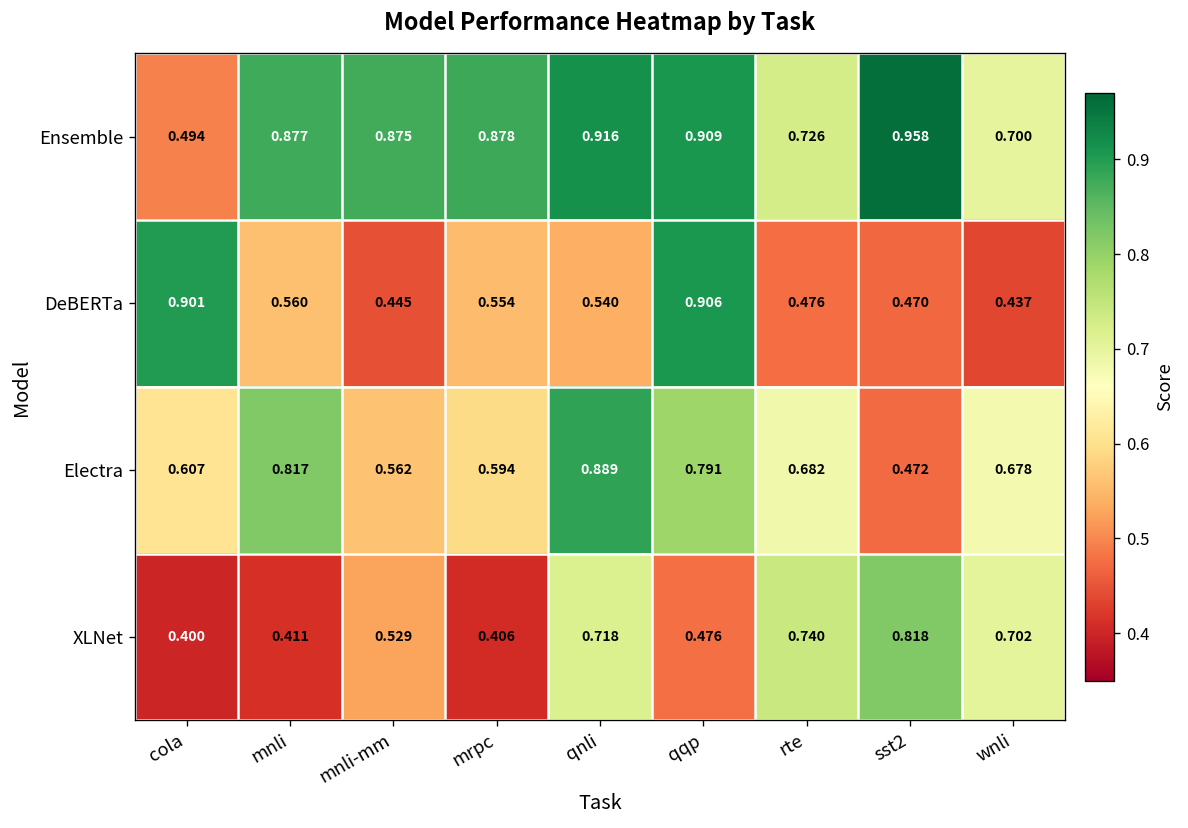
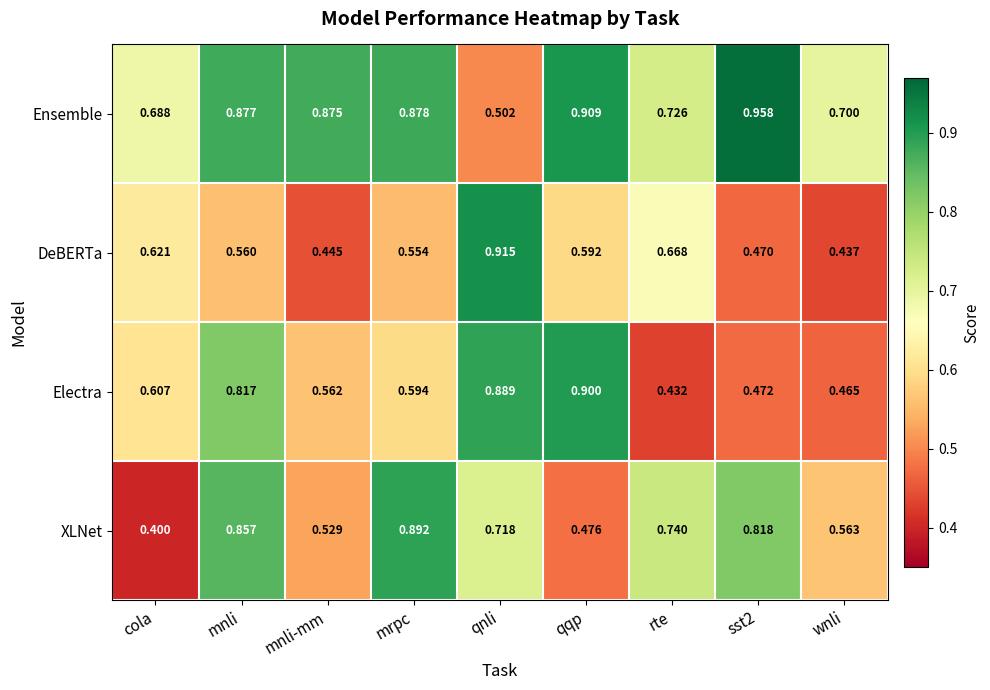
  {
    "Ensemble": {
-     "cola": 0.494,
+     "cola": 0.688,
      "mnli": 0.877,
      "mnli-mm": 0.875,
      "mrpc": 0.878,
-     "qnli": 0.916,
+     "qnli": 0.502,
      "qqp": 0.909,
      "rte": 0.726,
      "sst2": 0.958,
      "wnli": 0.700
    },
    "DeBERTa": {
-     "cola": 0.901,
+     "cola": 0.621,
      "mnli": 0.560,
      "mnli-mm": 0.445,
      "mrpc": 0.554,
-     "qnli": 0.540,
-     "qqp": 0.906,
-     "rte": 0.476,
+     "qnli": 0.915,
+     "qqp": 0.592,
+     "rte": 0.668,
      "sst2": 0.470,
      "wnli": 0.437
    },
    "Electra": {
      "cola": 0.607,
      "mnli": 0.817,
      "mnli-mm": 0.562,
      "mrpc": 0.594,
      "qnli": 0.889,
-     "qqp": 0.791,
-     "rte": 0.682,
+     "qqp": 0.900,
+     "rte": 0.432,
      "sst2": 0.472,
-     "wnli": 0.678
+     "wnli": 0.465
    },
    "XLNet": {
      "cola": 0.400,
-     "mnli": 0.411,
+     "mnli": 0.857,
      "mnli-mm": 0.529,
-     "mrpc": 0.406,
+     "mrpc": 0.892,
      "qnli": 0.718,
      "qqp": 0.476,
      "rte": 0.740,
      "sst2": 0.818,
-     "wnli": 0.702
+     "wnli": 0.563
    }
  }
